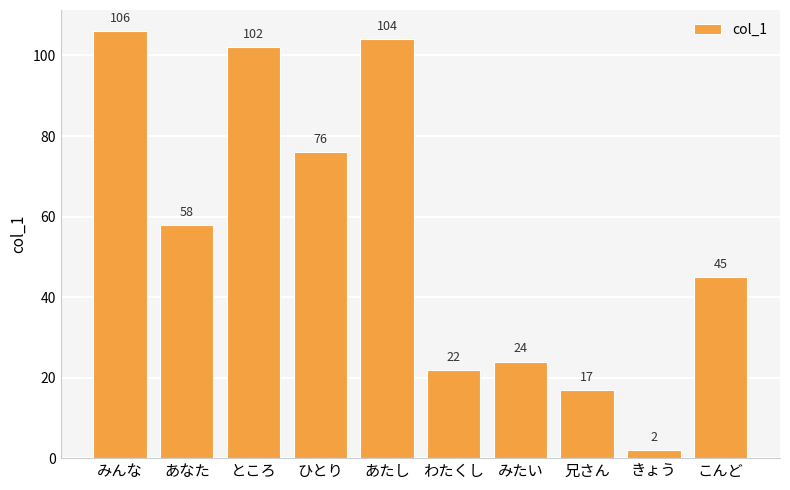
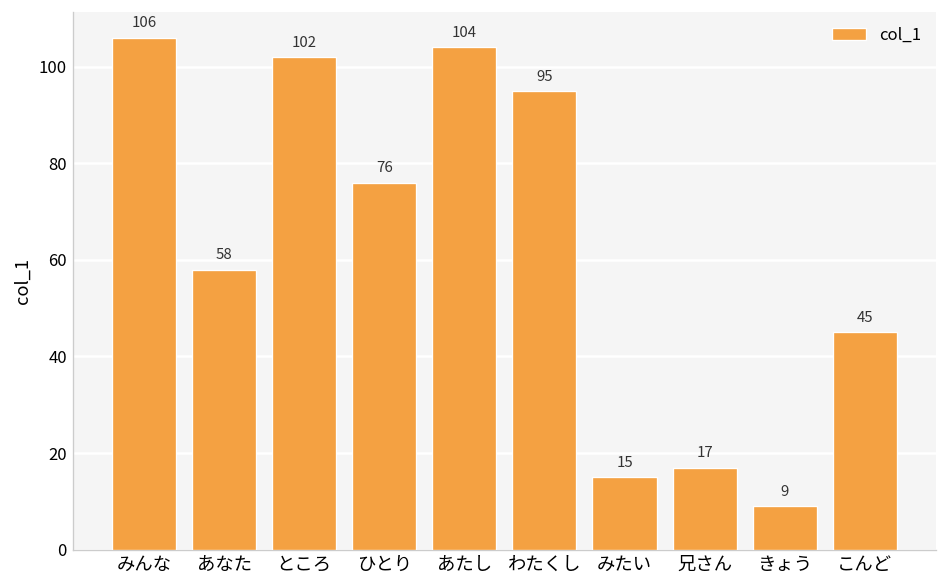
  {
    "みんな": 106,
    "あなた": 58,
    "ところ": 102,
    "ひとり": 76,
    "あたし": 104,
-   "わたくし": 22,
-   "みたい": 24,
+   "わたくし": 95,
+   "みたい": 15,
    "兄さん": 17,
-   "きょう": 2,
+   "きょう": 9,
    "こんど": 45
  }
